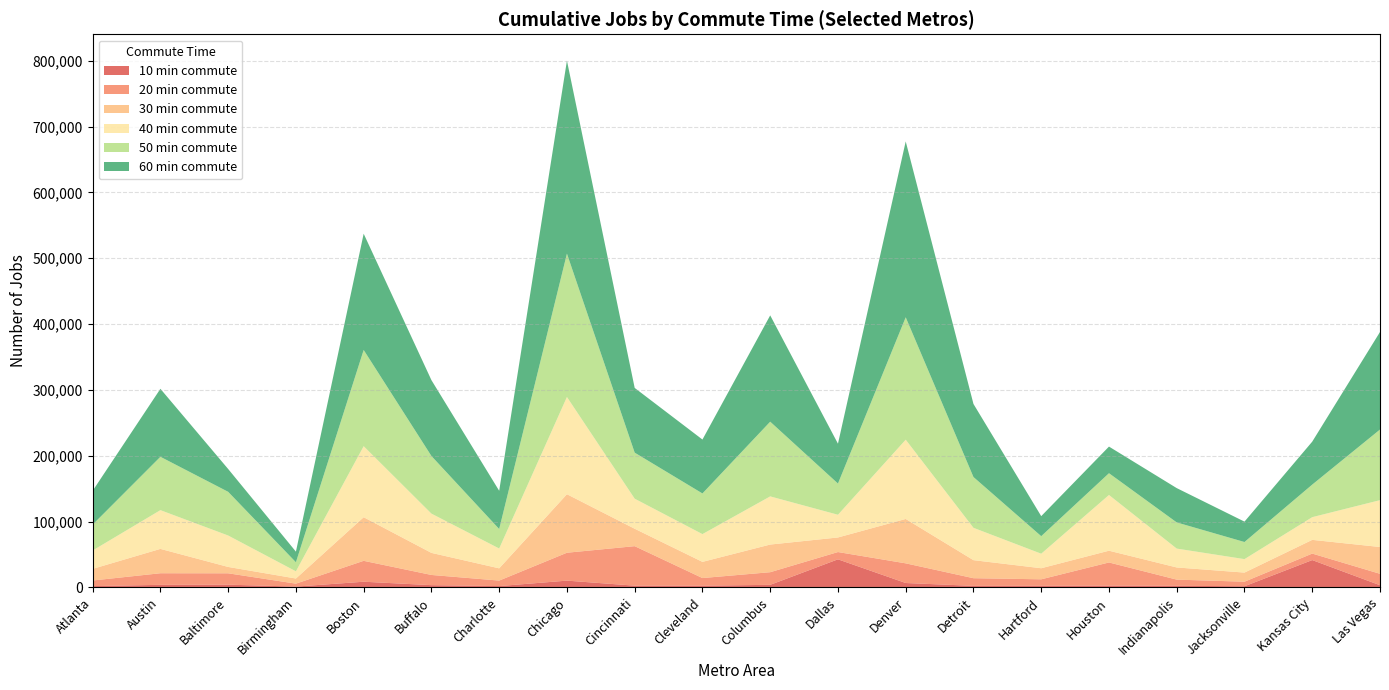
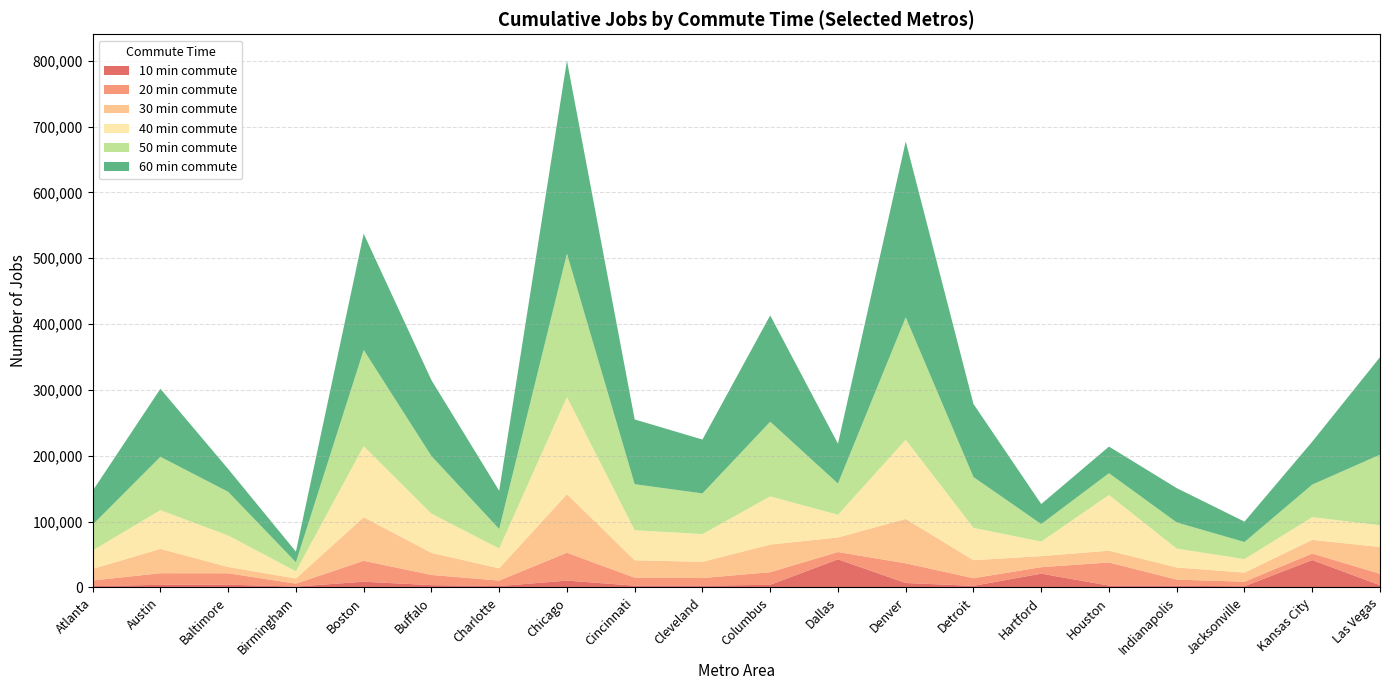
  {
    "10 min commute": {
      "Austin": "0",
      "Baltimore": "0",
      "Boston": "10,000",
      "Chicago": "10,000",
      "Columbus": "0",
      "Dallas": "40,000",
      "Denver": "10,000",
-     "Hartford": "0",
+     "Hartford": "20,000",
      "Kansas City": "40,000"
    },
    "20 min commute": {
      "Atlanta": "10,000",
      "Austin": "20,000",
      "Baltimore": "20,000",
      "Birmingham": "0",
      "Boston": "30,000",
      "Buffalo": "20,000",
      "Charlotte": "10,000",
      "Chicago": "40,000",
-     "Cincinnati": "60,000",
+     "Cincinnati": "10,000",
      "Cleveland": "10,000",
      "Columbus": "20,000",
      "Dallas": "10,000",
      "Denver": "30,000",
      "Detroit": "10,000",
      "Hartford": "10,000",
      "Houston": "40,000",
      "Indianapolis": "10,000",
      "Jacksonville": "10,000",
      "Kansas City": "10,000",
      "Las Vegas": "20,000"
    },
    "30 min commute": {
      "Atlanta": "20,000",
      "Austin": "40,000",
      "Baltimore": "10,000",
      "Birmingham": "10,000",
      "Boston": "70,000",
      "Buffalo": "30,000",
      "Charlotte": "20,000",
      "Chicago": "90,000",
      "Cincinnati": "30,000",
      "Cleveland": "20,000",
      "Columbus": "40,000",
      "Dallas": "20,000",
      "Denver": "70,000",
      "Detroit": "30,000",
      "Hartford": "20,000",
      "Houston": "20,000",
      "Indianapolis": "20,000",
      "Jacksonville": "10,000",
      "Kansas City": "20,000",
      "Las Vegas": "40,000"
    },
    "40 min commute": {
      "Atlanta": "30,000",
      "Austin": "60,000",
      "Baltimore": "50,000",
      "Birmingham": "10,000",
      "Boston": "110,000",
      "Buffalo": "60,000",
      "Charlotte": "30,000",
      "Chicago": "150,000",
      "Cincinnati": "50,000",
      "Cleveland": "40,000",
      "Columbus": "70,000",
      "Dallas": "30,000",
      "Denver": "120,000",
      "Detroit": "50,000",
      "Hartford": "20,000",
      "Houston": "80,000",
      "Indianapolis": "30,000",
      "Jacksonville": "20,000",
      "Kansas City": "30,000",
-     "Las Vegas": "70,000"
+     "Las Vegas": "30,000"
    },
    "50 min commute": {
      "Atlanta": "40,000",
      "Austin": "80,000",
      "Baltimore": "70,000",
      "Birmingham": "10,000",
      "Boston": "150,000",
      "Buffalo": "90,000",
      "Charlotte": "30,000",
      "Chicago": "220,000",
      "Cincinnati": "70,000",
      "Cleveland": "60,000",
      "Columbus": "110,000",
      "Dallas": "50,000",
      "Denver": "190,000",
      "Detroit": "80,000",
      "Hartford": "30,000",
      "Houston": "30,000",
      "Indianapolis": "40,000",
      "Jacksonville": "30,000",
      "Kansas City": "50,000",
      "Las Vegas": "110,000"
    },
    "60 min commute": {
      "Atlanta": "50,000",
      "Austin": "100,000",
      "Baltimore": "30,000",
      "Birmingham": "20,000",
      "Boston": "180,000",
      "Buffalo": "120,000",
      "Charlotte": "60,000",
      "Chicago": "290,000",
      "Cincinnati": "100,000",
      "Cleveland": "80,000",
      "Columbus": "160,000",
      "Dallas": "60,000",
      "Denver": "270,000",
      "Detroit": "110,000",
      "Hartford": "30,000",
      "Houston": "40,000",
      "Indianapolis": "50,000",
      "Jacksonville": "30,000",
      "Kansas City": "70,000",
      "Las Vegas": "150,000"
    }
  }
